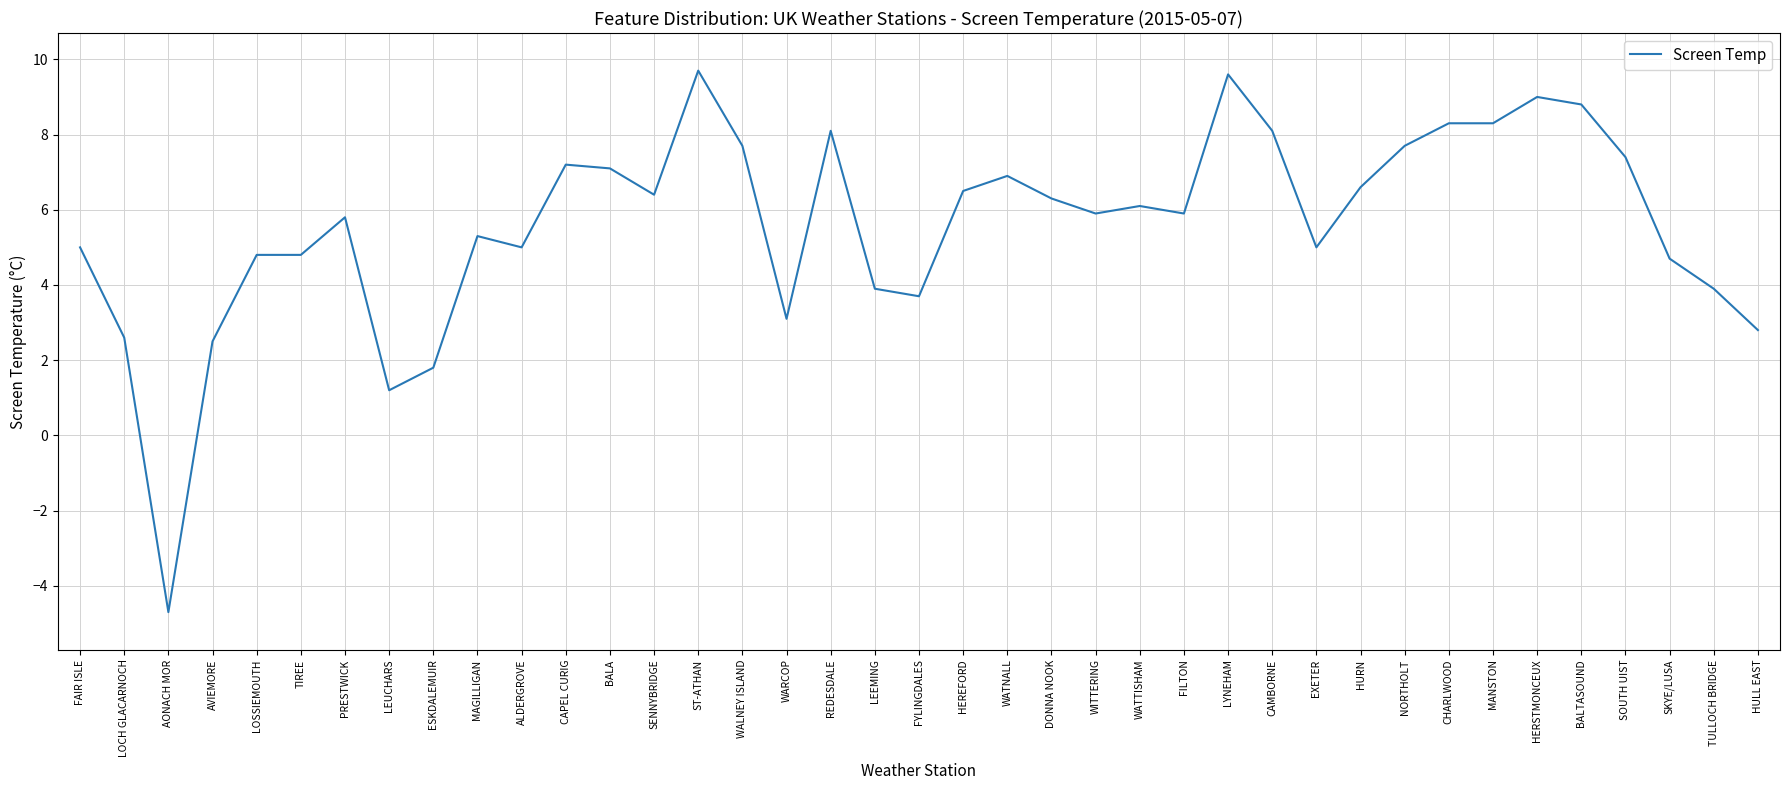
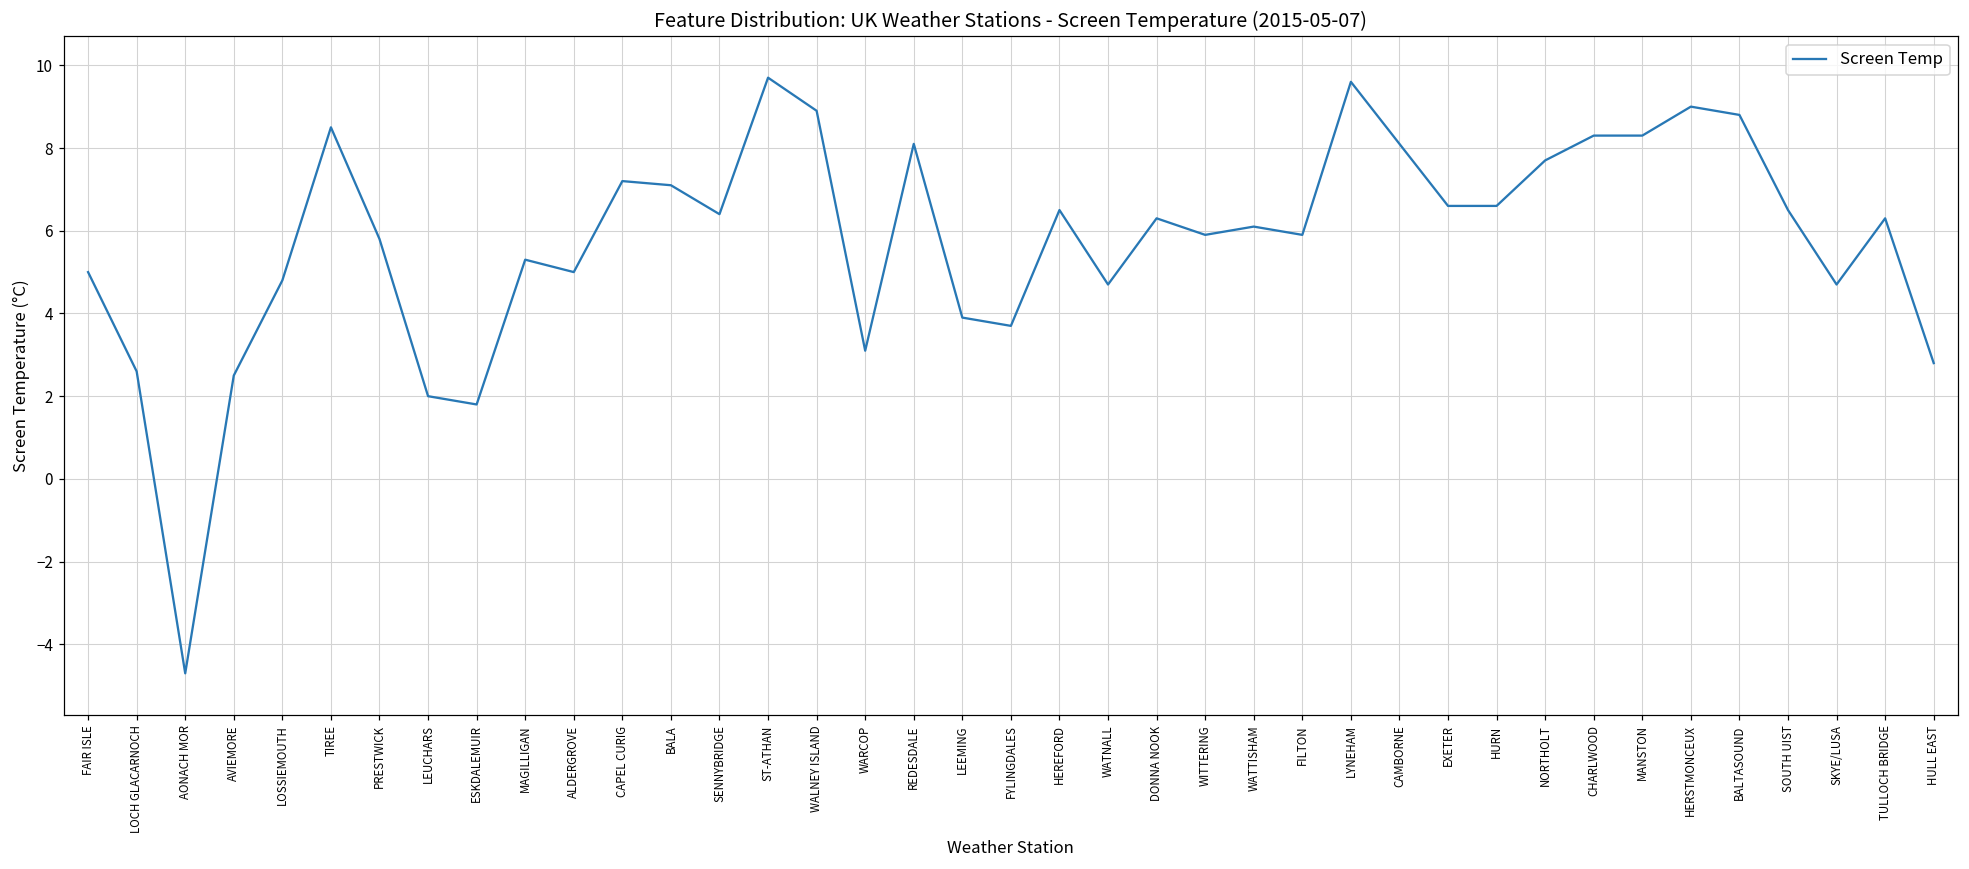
  {
    "FAIR ISLE": 5.0,
    "LOCH GLACARNOCH": 2.6,
    "AONACH MOR": -4.7,
    "AVIEMORE": 2.5,
    "LOSSIEMOUTH": 4.8,
-   "TIREE": 4.8,
+   "TIREE": 8.5,
    "PRESTWICK": 5.8,
-   "LEUCHARS": 1.2,
+   "LEUCHARS": 2.0,
    "ESKDALEMUIR": 1.8,
    "MAGILLIGAN": 5.3,
    "ALDERGROVE": 5.0,
    "CAPEL CURIG": 7.2,
    "BALA": 7.1,
    "SENNYBRIDGE": 6.4,
    "ST-ATHAN": 9.7,
-   "WALNEY ISLAND": 7.7,
+   "WALNEY ISLAND": 8.9,
    "WARCOP": 3.1,
    "REDESDALE": 8.1,
    "LEEMING": 3.9,
    "FYLINGDALES": 3.7,
    "HEREFORD": 6.5,
-   "WATNALL": 6.9,
+   "WATNALL": 4.7,
    "DONNA NOOK": 6.3,
    "WITTERING": 5.9,
    "WATTISHAM": 6.1,
    "FILTON": 5.9,
    "LYNEHAM": 9.6,
    "CAMBORNE": 8.1,
-   "EXETER": 5.0,
+   "EXETER": 6.6,
    "HURN": 6.6,
    "NORTHOLT": 7.7,
    "CHARLWOOD": 8.3,
    "MANSTON": 8.3,
    "HERSTMONCEUX": 9.0,
    "BALTASOUND": 8.8,
-   "SOUTH UIST": 7.4,
+   "SOUTH UIST": 6.5,
    "SKYE/LUSA": 4.7,
-   "TULLOCH BRIDGE": 3.9,
+   "TULLOCH BRIDGE": 6.3,
    "HULL EAST": 2.8
  }
